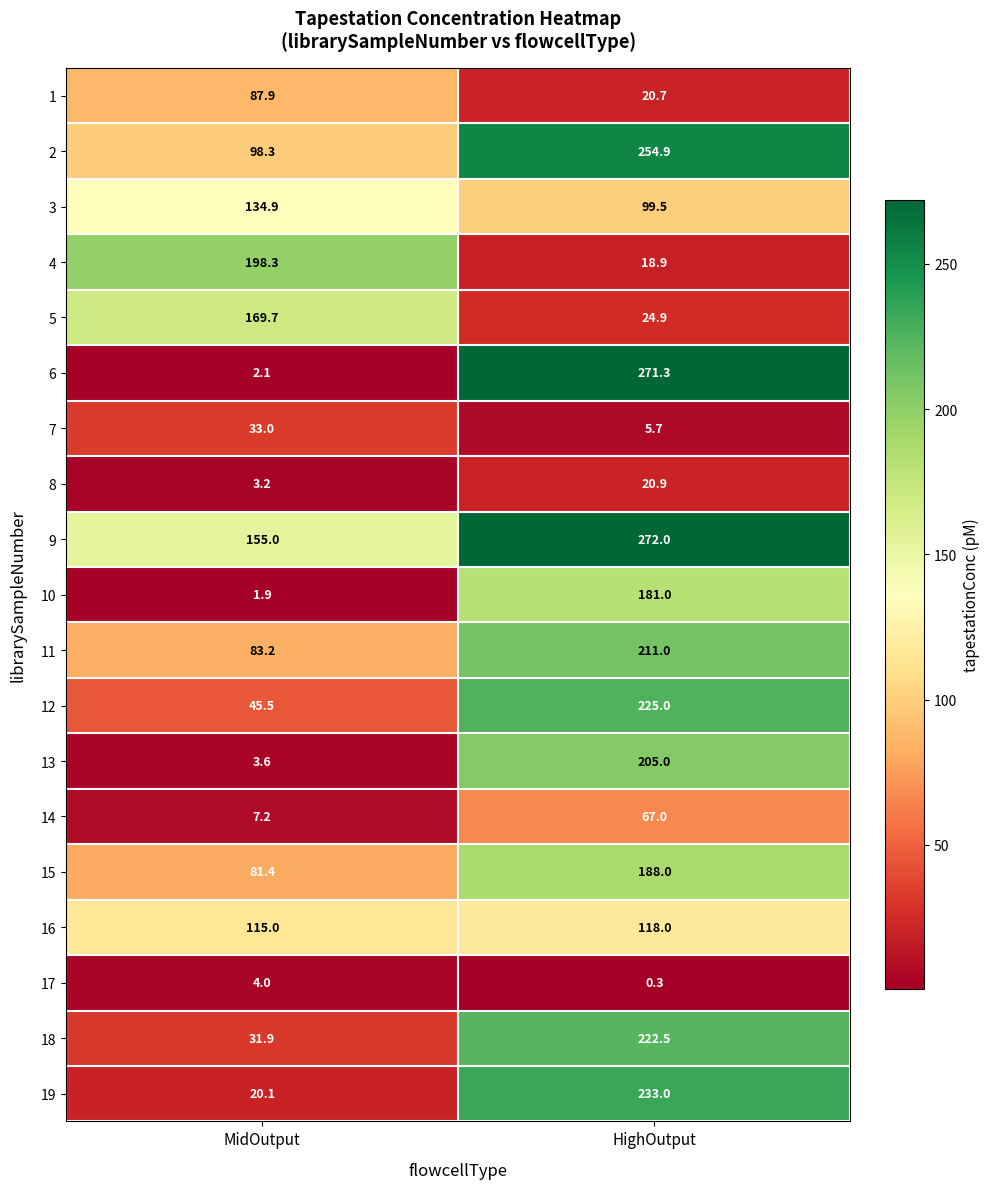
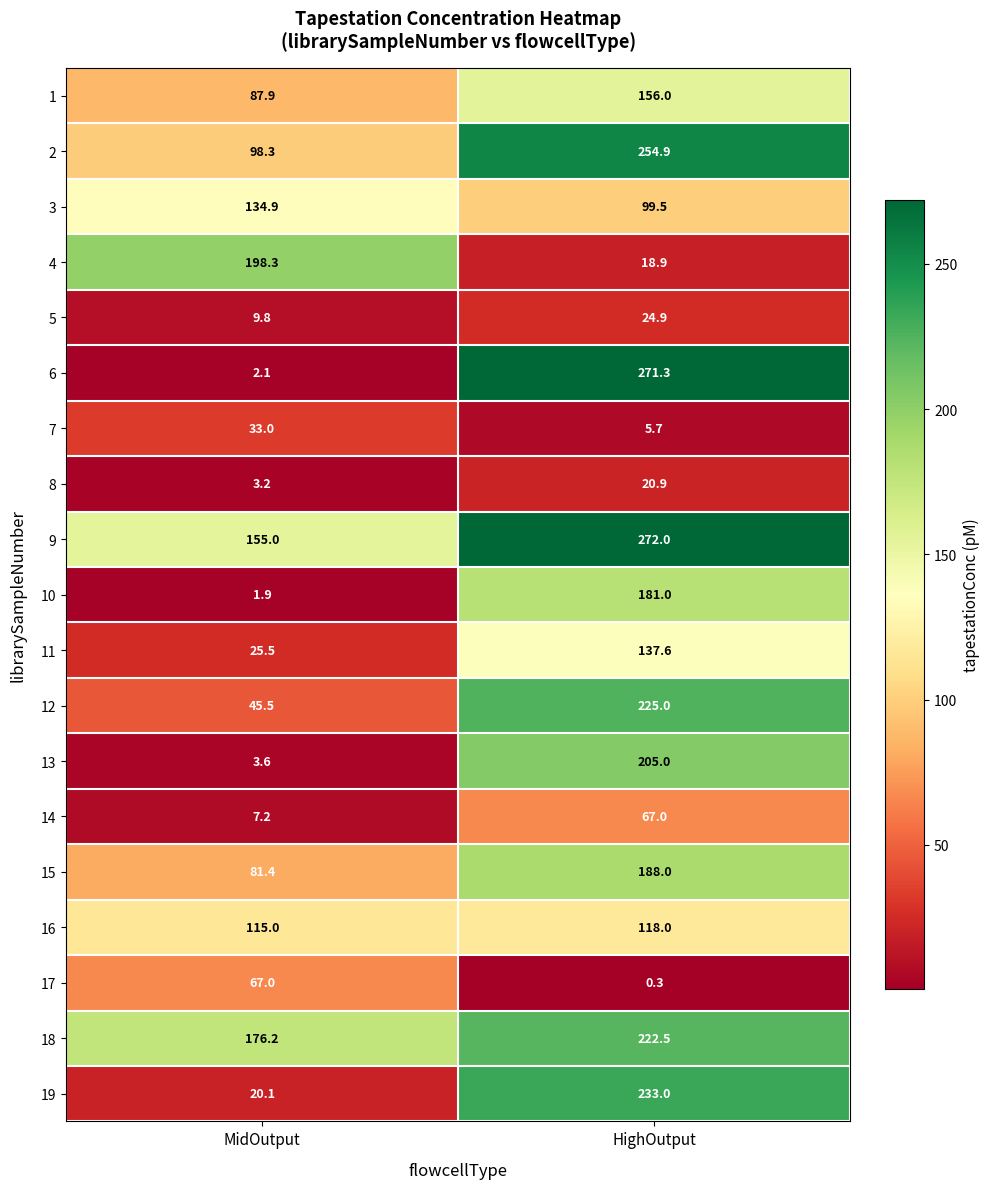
  {
    "1": {
      "MidOutput": 87.9,
-     "HighOutput": 20.7
+     "HighOutput": 156.0
    },
    "2": {
      "MidOutput": 98.3,
      "HighOutput": 254.9
    },
    "3": {
      "MidOutput": 134.9,
      "HighOutput": 99.5
    },
    "4": {
      "MidOutput": 198.3,
      "HighOutput": 18.9
    },
    "5": {
-     "MidOutput": 169.7,
+     "MidOutput": 9.8,
      "HighOutput": 24.9
    },
    "6": {
      "MidOutput": 2.1,
      "HighOutput": 271.3
    },
    "7": {
      "MidOutput": 33.0,
      "HighOutput": 5.7
    },
    "8": {
      "MidOutput": 3.2,
      "HighOutput": 20.9
    },
    "9": {
      "MidOutput": 155.0,
      "HighOutput": 272.0
    },
    "10": {
      "MidOutput": 1.9,
      "HighOutput": 181.0
    },
    "11": {
-     "MidOutput": 83.2,
-     "HighOutput": 211.0
+     "MidOutput": 25.5,
+     "HighOutput": 137.6
    },
    "12": {
      "MidOutput": 45.5,
      "HighOutput": 225.0
    },
    "13": {
      "MidOutput": 3.6,
      "HighOutput": 205.0
    },
    "14": {
      "MidOutput": 7.2,
      "HighOutput": 67.0
    },
    "15": {
      "MidOutput": 81.4,
      "HighOutput": 188.0
    },
    "16": {
      "MidOutput": 115.0,
      "HighOutput": 118.0
    },
    "17": {
-     "MidOutput": 4.0,
+     "MidOutput": 67.0,
      "HighOutput": 0.3
    },
    "18": {
-     "MidOutput": 31.9,
+     "MidOutput": 176.2,
      "HighOutput": 222.5
    },
    "19": {
      "MidOutput": 20.1,
      "HighOutput": 233.0
    }
  }
